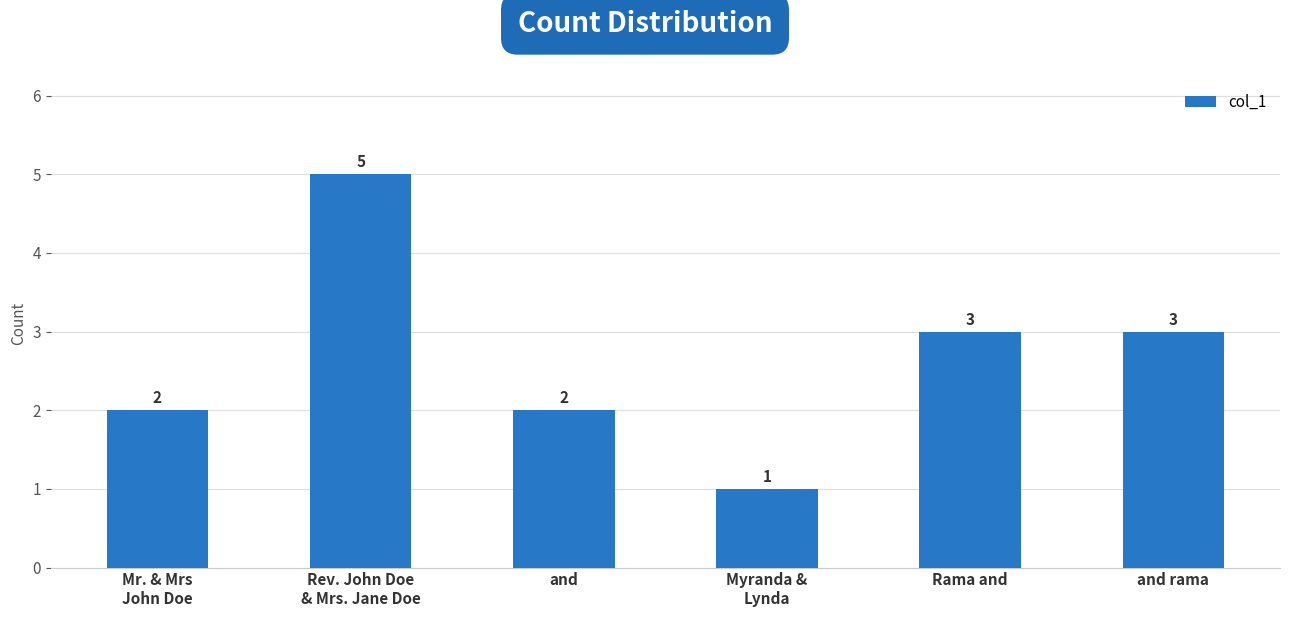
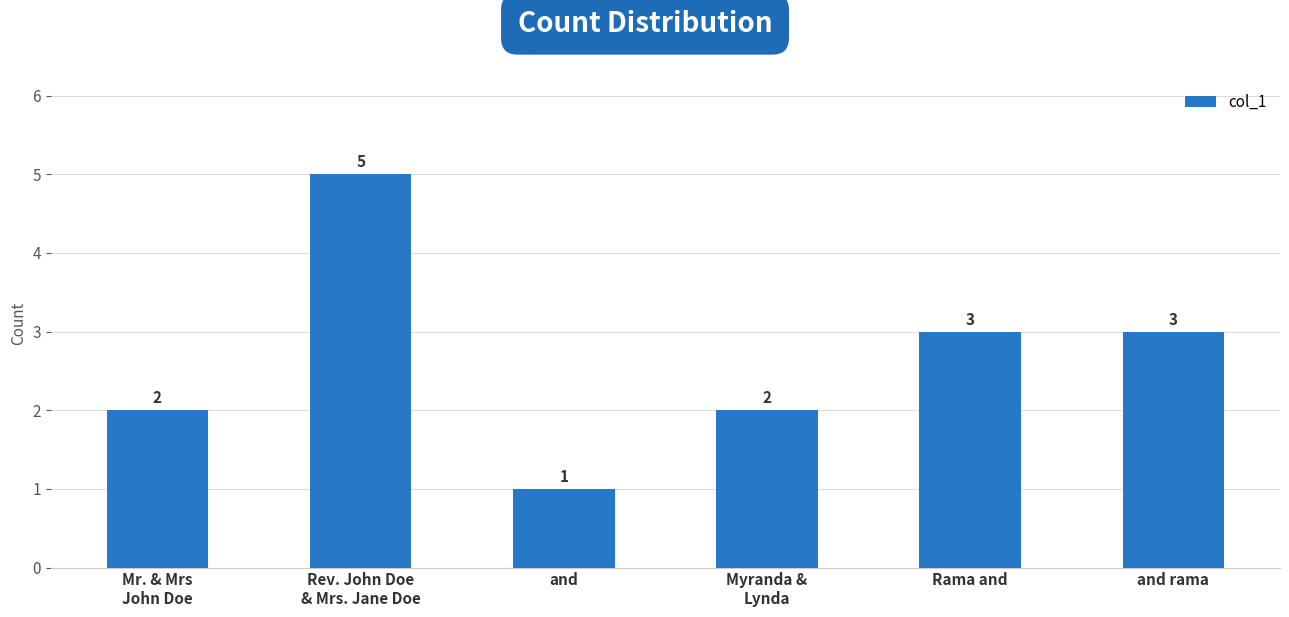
  {
    "Mr. & Mrs John Doe": 2,
    "Rev. John Doe & Mrs. Jane Doe": 5,
-   "and": 2,
-   "Myranda & Lynda": 1,
+   "and": 1,
+   "Myranda & Lynda": 2,
    "Rama and": 3,
    "and rama": 3
  }
